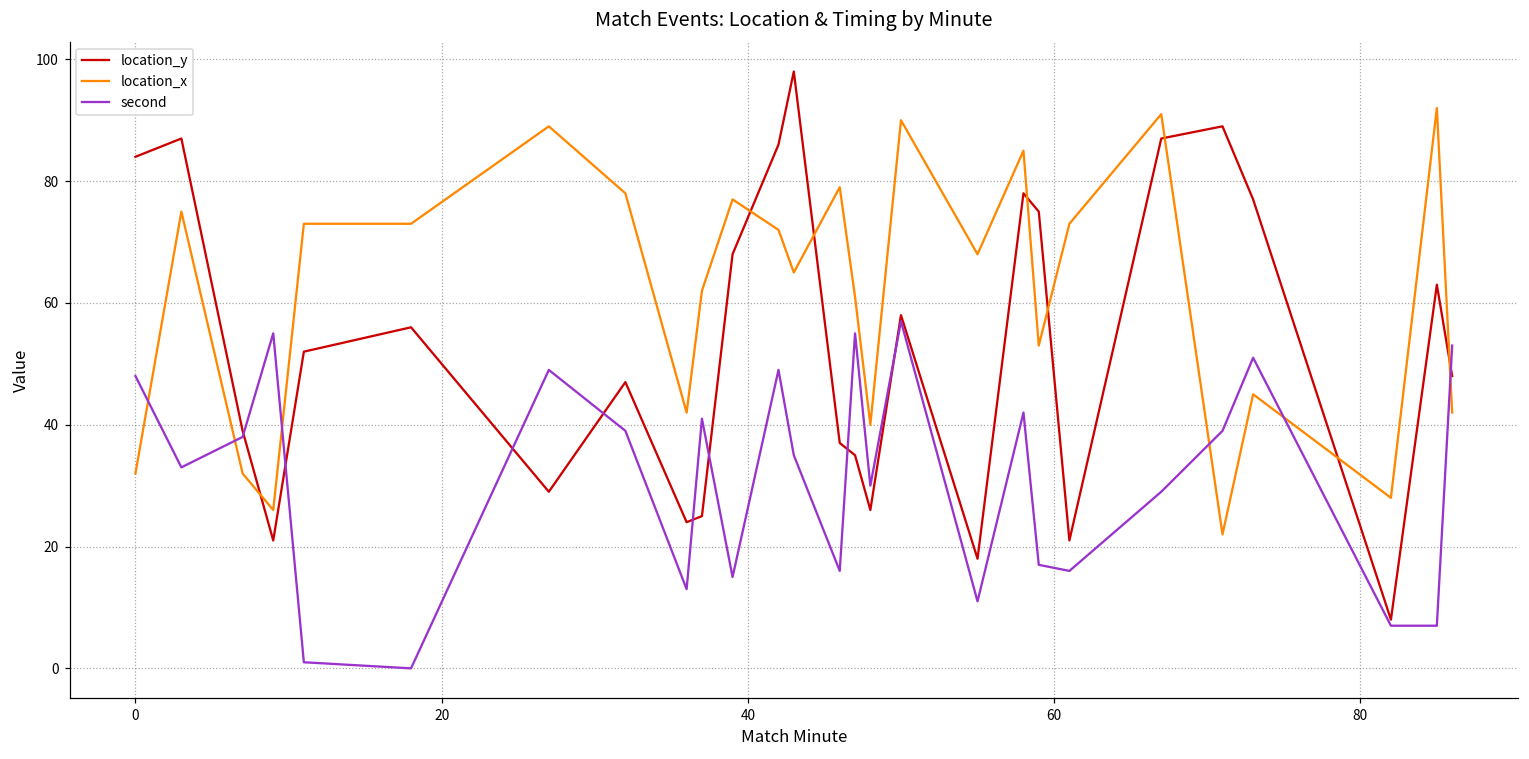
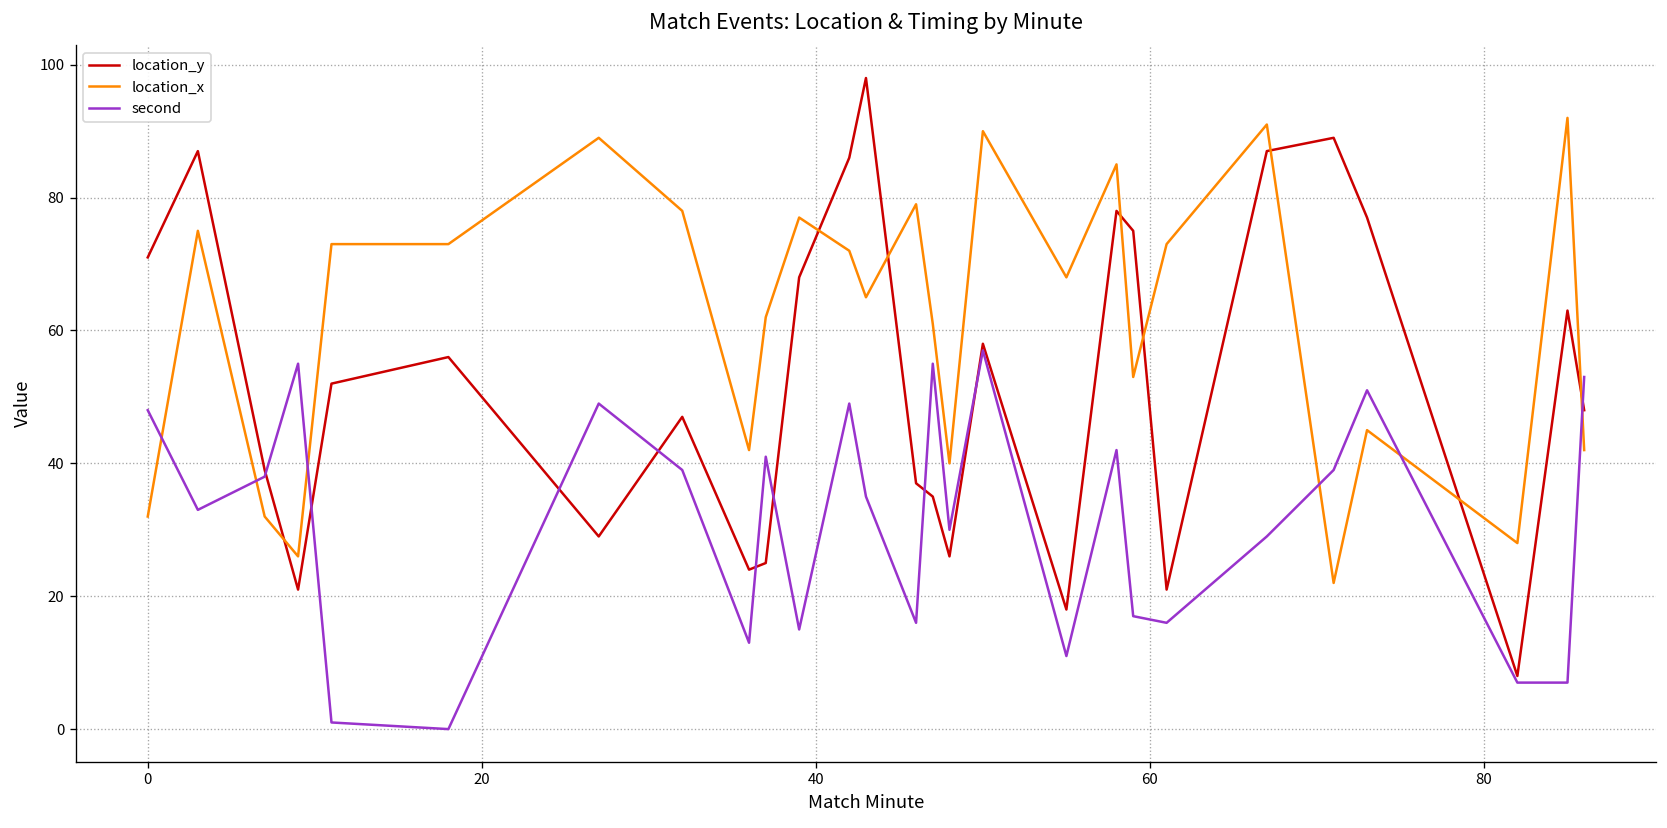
  {
    "location_y": {
-     "0": 84
+     "0": 71
    },
    "location_x": {
      "0": 32
    },
    "second": {
      "0": 48
    }
  }
